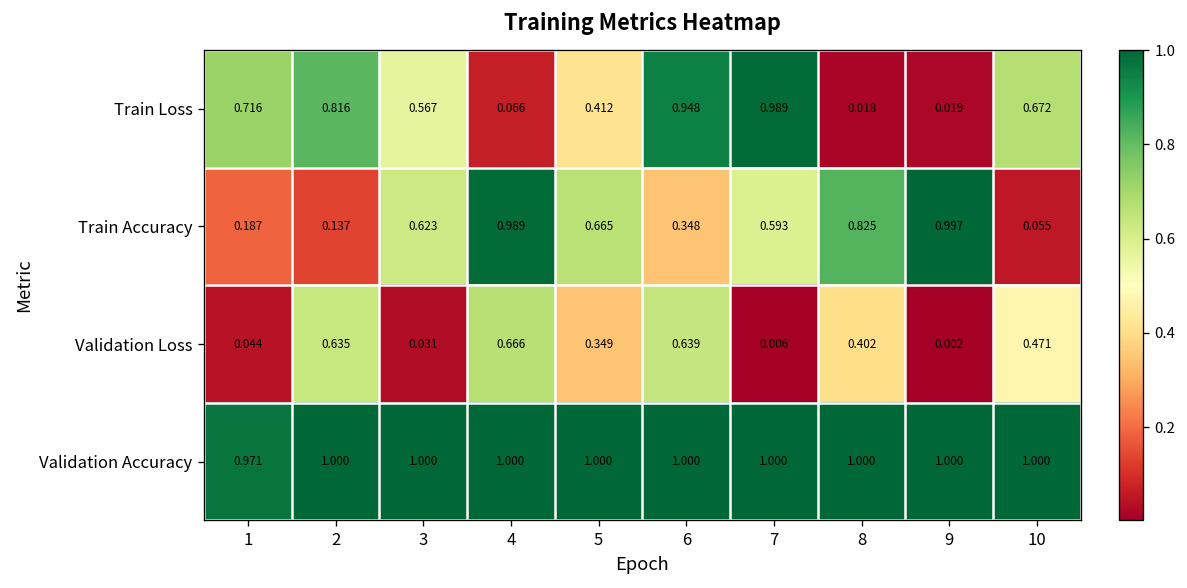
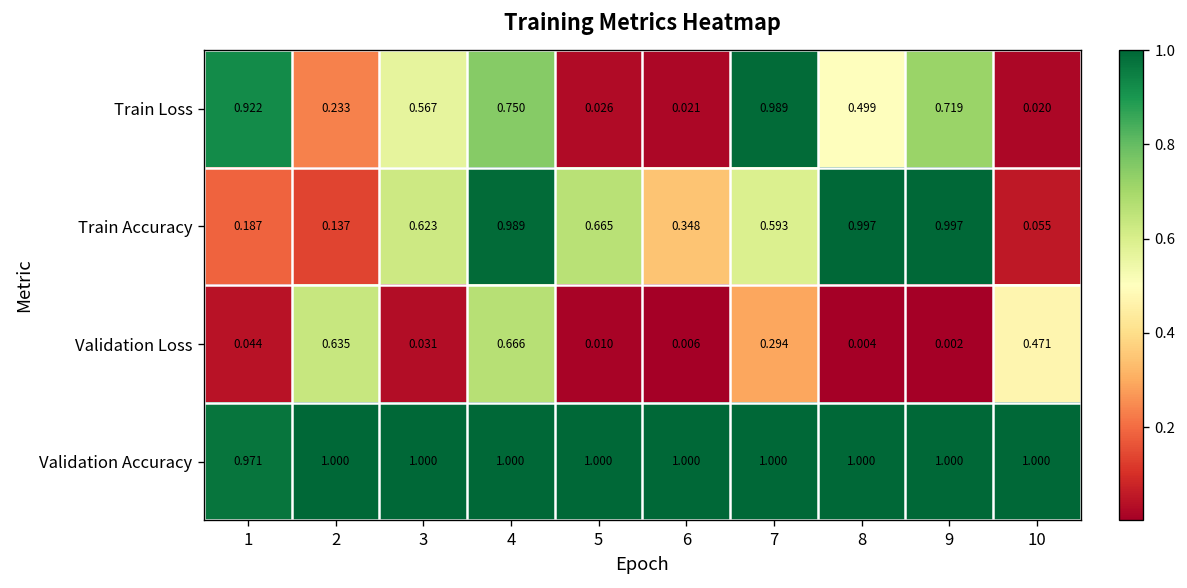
  {
    "Train Loss": {
-     "1": 0.716,
-     "2": 0.816,
+     "1": 0.922,
+     "2": 0.233,
      "3": 0.567,
-     "4": 0.066,
-     "5": 0.412,
-     "6": 0.948,
+     "4": 0.750,
+     "5": 0.026,
+     "6": 0.021,
      "7": 0.989,
-     "8": 0.018,
-     "9": 0.019,
-     "10": 0.672
+     "8": 0.499,
+     "9": 0.719,
+     "10": 0.020
    },
    "Train Accuracy": {
      "1": 0.187,
      "2": 0.137,
      "3": 0.623,
      "4": 0.989,
      "5": 0.665,
      "6": 0.348,
      "7": 0.593,
-     "8": 0.825,
+     "8": 0.997,
      "9": 0.997,
      "10": 0.055
    },
    "Validation Loss": {
      "1": 0.044,
      "2": 0.635,
      "3": 0.031,
      "4": 0.666,
-     "5": 0.349,
-     "6": 0.639,
-     "7": 0.006,
-     "8": 0.402,
+     "5": 0.010,
+     "6": 0.006,
+     "7": 0.294,
+     "8": 0.004,
      "9": 0.002,
      "10": 0.471
    },
    "Validation Accuracy": {
      "1": 0.971,
      "2": 1.000,
      "3": 1.000,
      "4": 1.000,
      "5": 1.000,
      "6": 1.000,
      "7": 1.000,
      "8": 1.000,
      "9": 1.000,
      "10": 1.000
    }
  }
